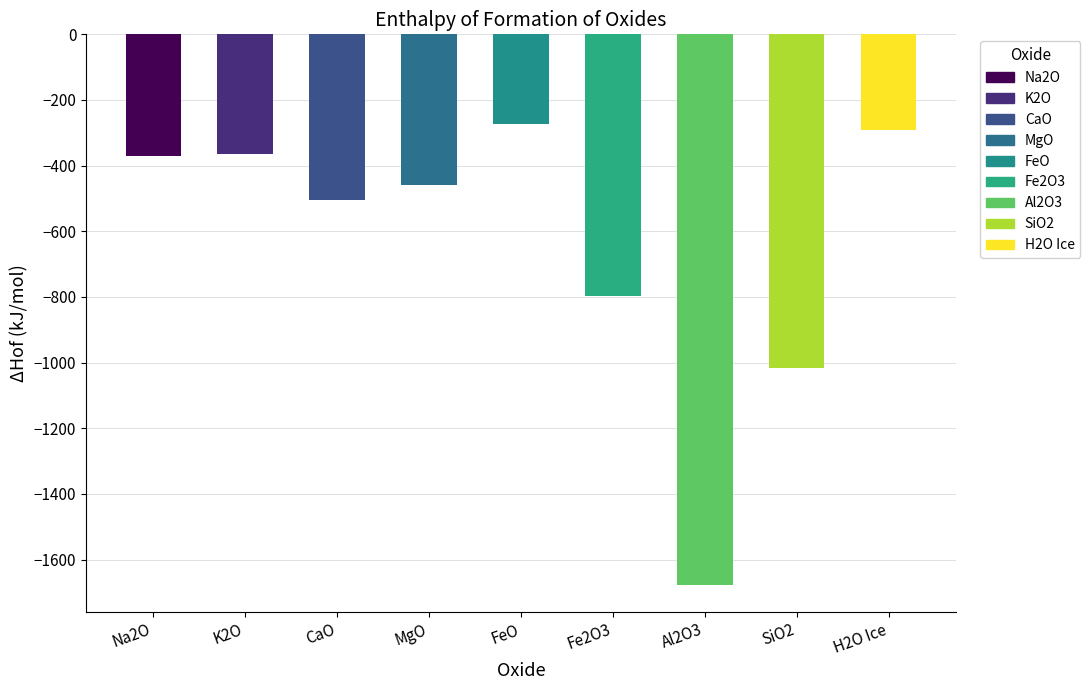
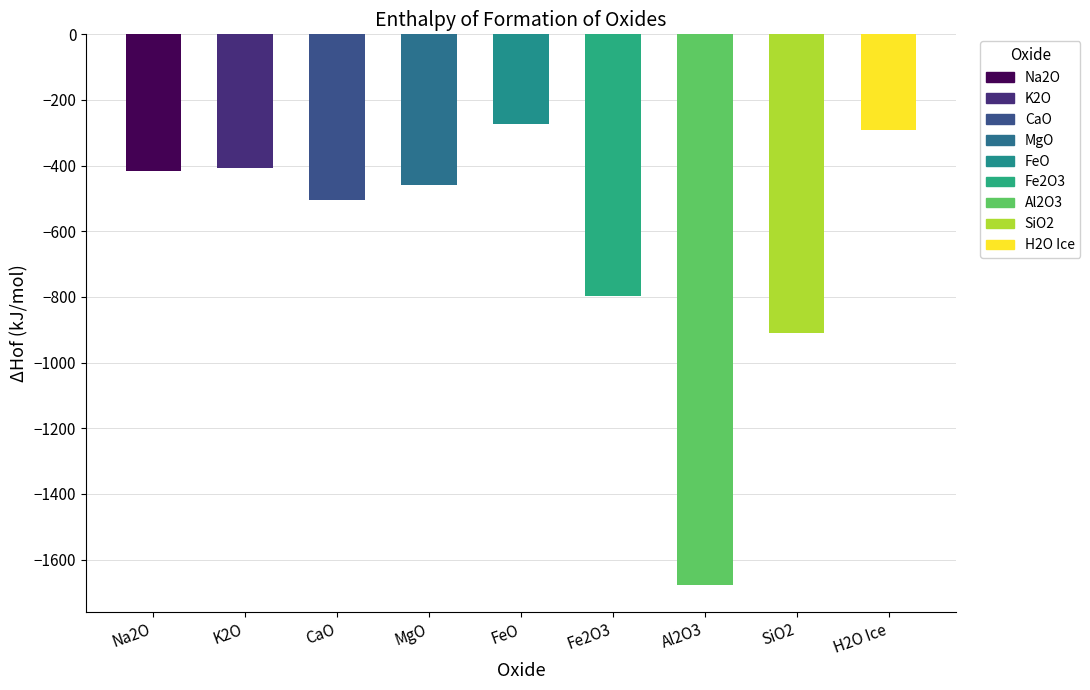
  {
-   "Na2O": -370,
-   "K2O": -360,
+   "Na2O": -410,
+   "K2O": -410,
    "CaO": -510,
    "MgO": -460,
    "FeO": -270,
    "Fe2O3": -800,
    "Al2O3": -1680,
-   "SiO2": -1020,
+   "SiO2": -910,
    "H2O Ice": -290
  }
